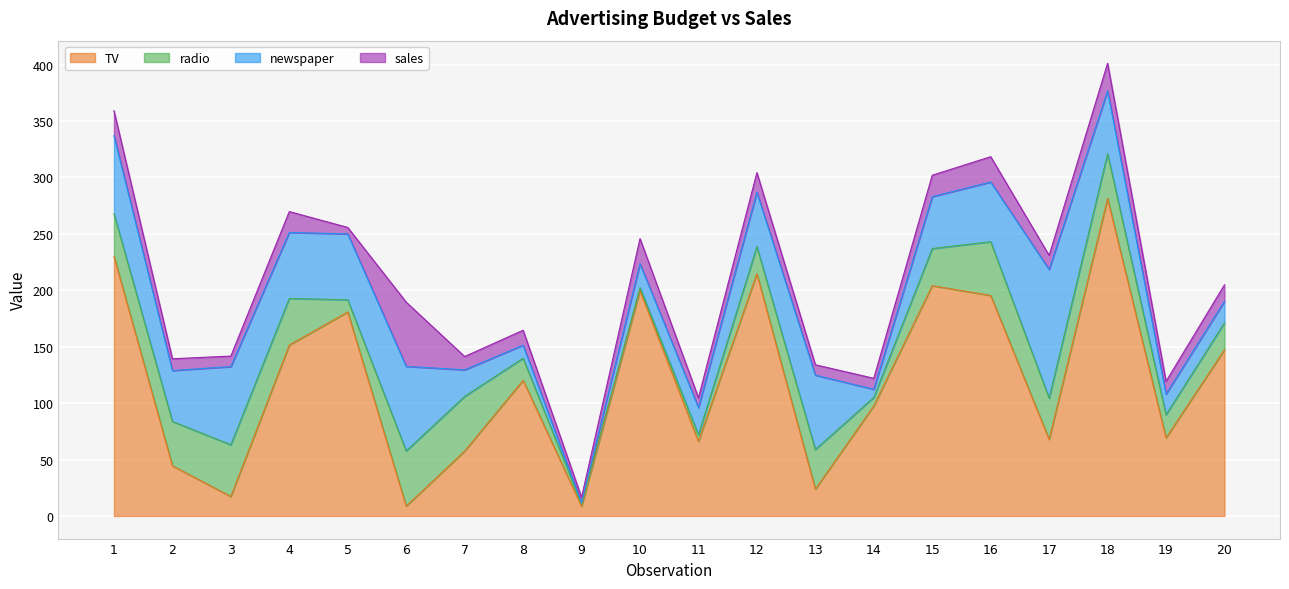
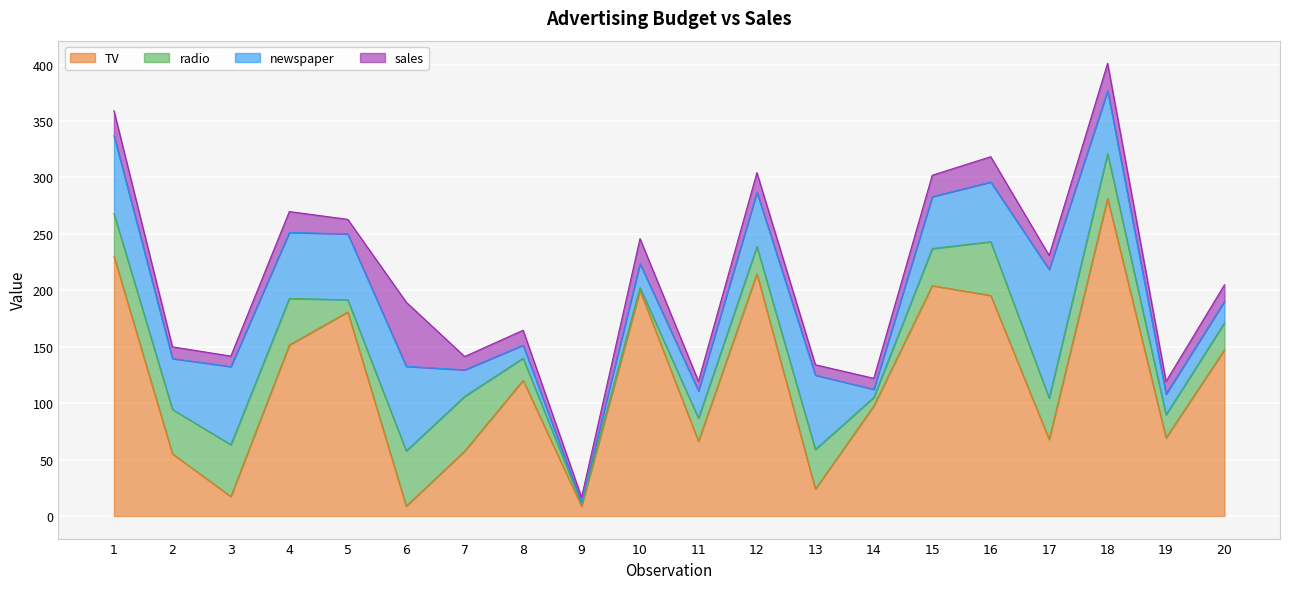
  {
    "TV": {
      "1": 230,
-     "2": 45,
+     "2": 55,
      "3": 17,
      "4": 152,
      "5": 181,
      "6": 9,
      "7": 58,
      "8": 120,
      "10": 200,
      "11": 66,
      "12": 215,
      "13": 24,
      "14": 98,
      "15": 204,
      "16": 195,
      "17": 68,
      "18": 281,
      "19": 69,
      "20": 147
    },
    "radio": {
      "1": 38,
      "2": 39,
      "3": 46,
      "4": 41,
      "5": 11,
      "6": 49,
      "7": 49,
      "8": 20,
      "10": 3,
-     "11": 6,
+     "11": 21,
      "12": 24,
      "13": 35,
      "14": 8,
      "15": 33,
      "16": 48,
      "17": 37,
      "18": 40,
      "19": 21,
      "20": 24
    },
    "newspaper": {
      "1": 69,
      "2": 45,
      "3": 69,
      "4": 59,
      "5": 58,
      "6": 75,
      "7": 24,
      "8": 12,
      "10": 21,
      "11": 24,
      "12": 48,
      "13": 66,
      "14": 7,
      "15": 46,
      "16": 53,
      "17": 114,
      "18": 56,
      "19": 18,
      "20": 19
    },
    "sales": {
      "1": 22,
      "2": 10,
      "3": 9,
      "4": 19,
-     "5": 6,
+     "5": 13,
      "6": 57,
      "7": 12,
      "8": 13,
      "9": 5,
      "10": 22,
      "11": 9,
      "12": 17,
      "13": 9,
      "14": 10,
      "15": 19,
      "16": 22,
      "17": 13,
      "18": 24,
      "19": 11,
      "20": 15
    }
  }
